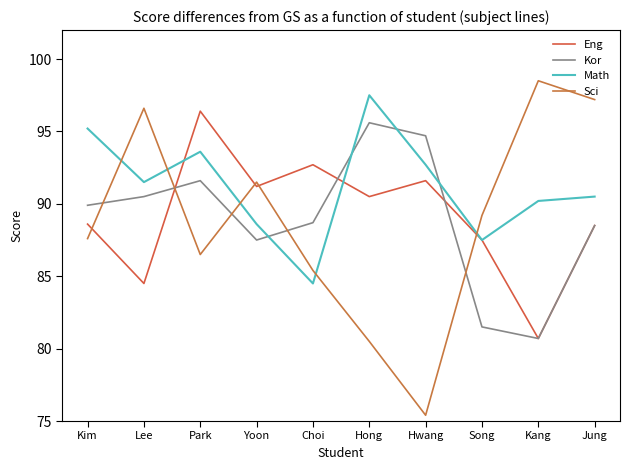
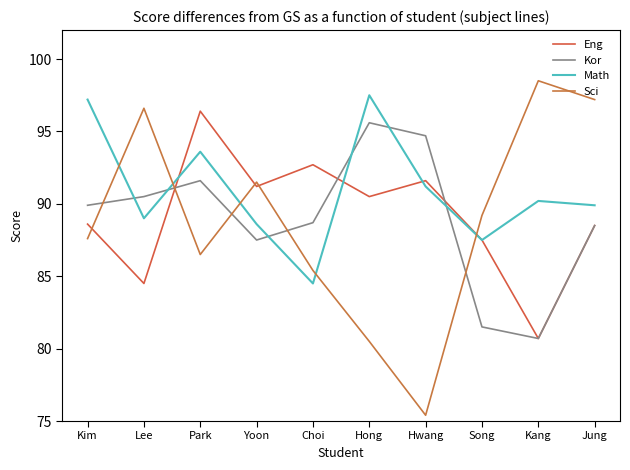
  {
    "Kor": {
      "Kim": 89.9,
      "Lee": 90.5,
      "Park": 91.6,
      "Yoon": 87.5,
      "Choi": 88.7,
      "Hong": 95.6,
      "Hwang": 94.7,
      "Song": 81.5
    },
    "Math": {
-     "Kim": 95.2,
-     "Lee": 91.5,
+     "Kim": 97.2,
+     "Lee": 89.0,
      "Park": 93.6,
      "Yoon": 88.6,
      "Choi": 84.5,
      "Hong": 97.5,
-     "Hwang": 92.7,
+     "Hwang": 91.2,
      "Kang": 90.2,
-     "Jung": 90.5
+     "Jung": 89.9
    }
  }
